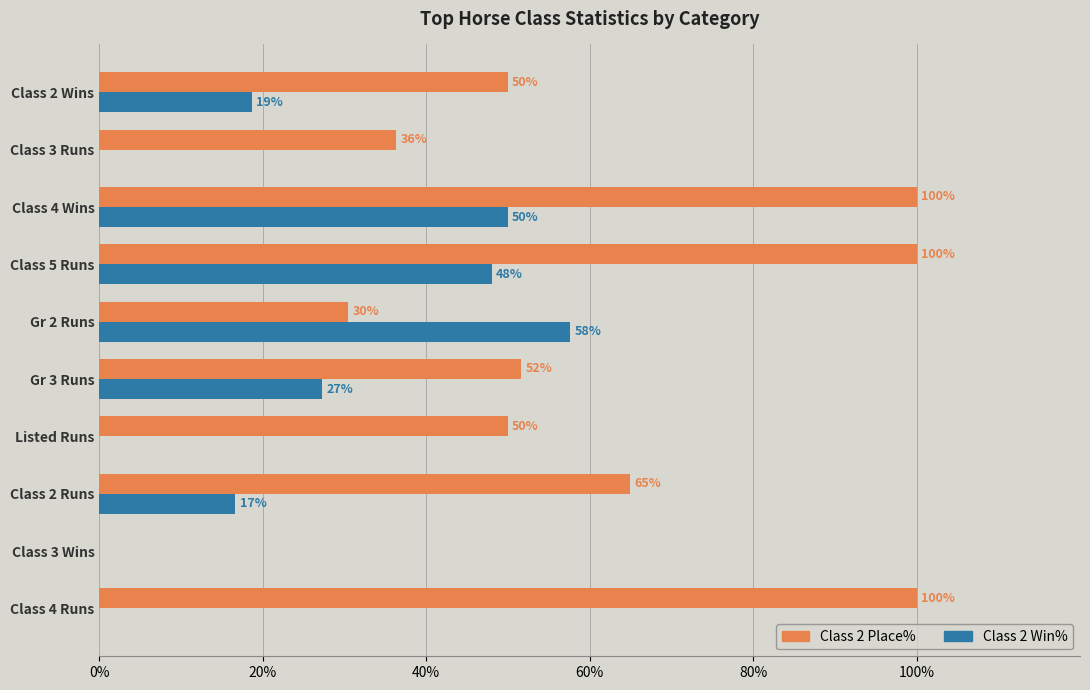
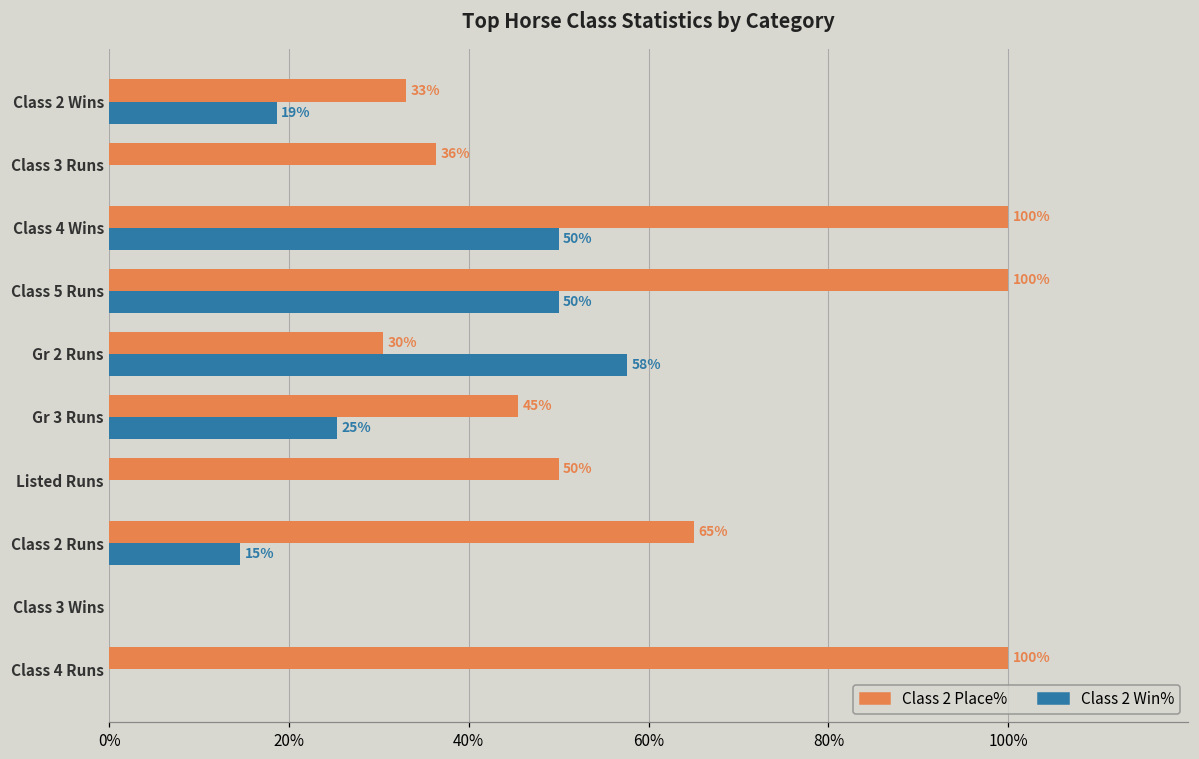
  {
    "Class 2 Place%": {
-     "Class 2 Wins": "50%",
+     "Class 2 Wins": "33%",
      "Class 3 Runs": "36%",
      "Class 4 Wins": "100%",
      "Class 5 Runs": "100%",
      "Gr 2 Runs": "30%",
-     "Gr 3 Runs": "52%",
+     "Gr 3 Runs": "45%",
      "Listed Runs": "50%",
      "Class 2 Runs": "65%",
      "Class 4 Runs": "100%"
    },
    "Class 2 Win%": {
      "Class 2 Wins": "19%",
      "Class 4 Wins": "50%",
-     "Class 5 Runs": "48%",
+     "Class 5 Runs": "50%",
      "Gr 2 Runs": "58%",
-     "Gr 3 Runs": "27%",
-     "Class 2 Runs": "17%"
+     "Gr 3 Runs": "25%",
+     "Class 2 Runs": "15%"
    }
  }
